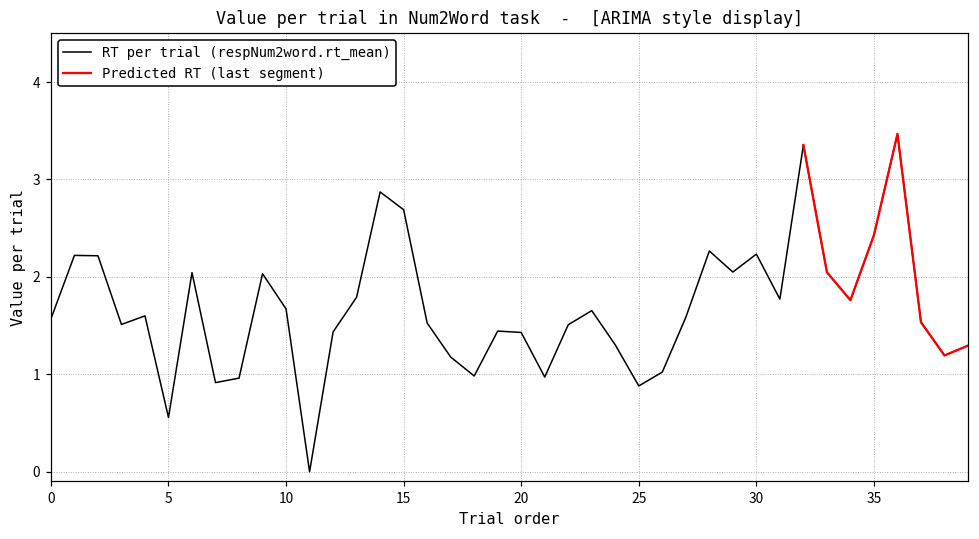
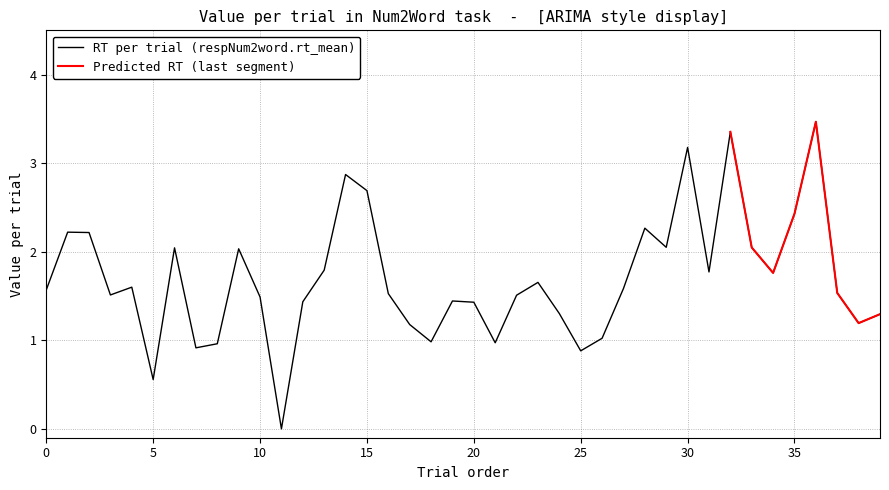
  {
    "RT per trial (respNum2word.rt_mean)": {
      "0": 1.6,
      "5": 0.6,
-     "10": 1.7,
+     "10": 1.5,
      "15": 2.7,
      "20": 1.4,
      "25": 0.9,
-     "30": 2.2
+     "30": 3.2
    }
  }
